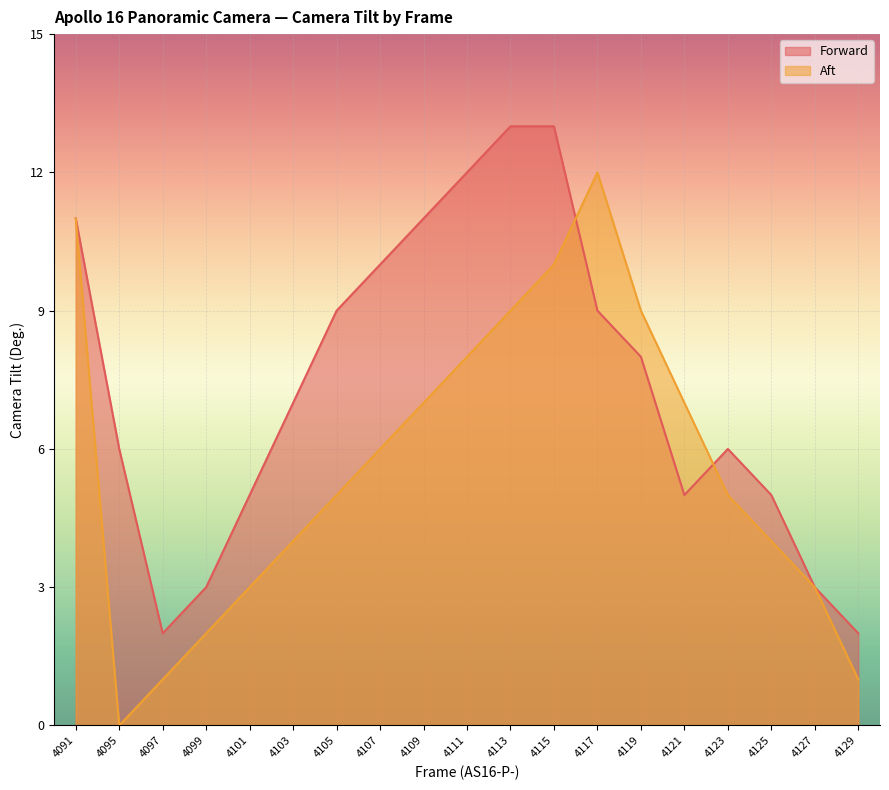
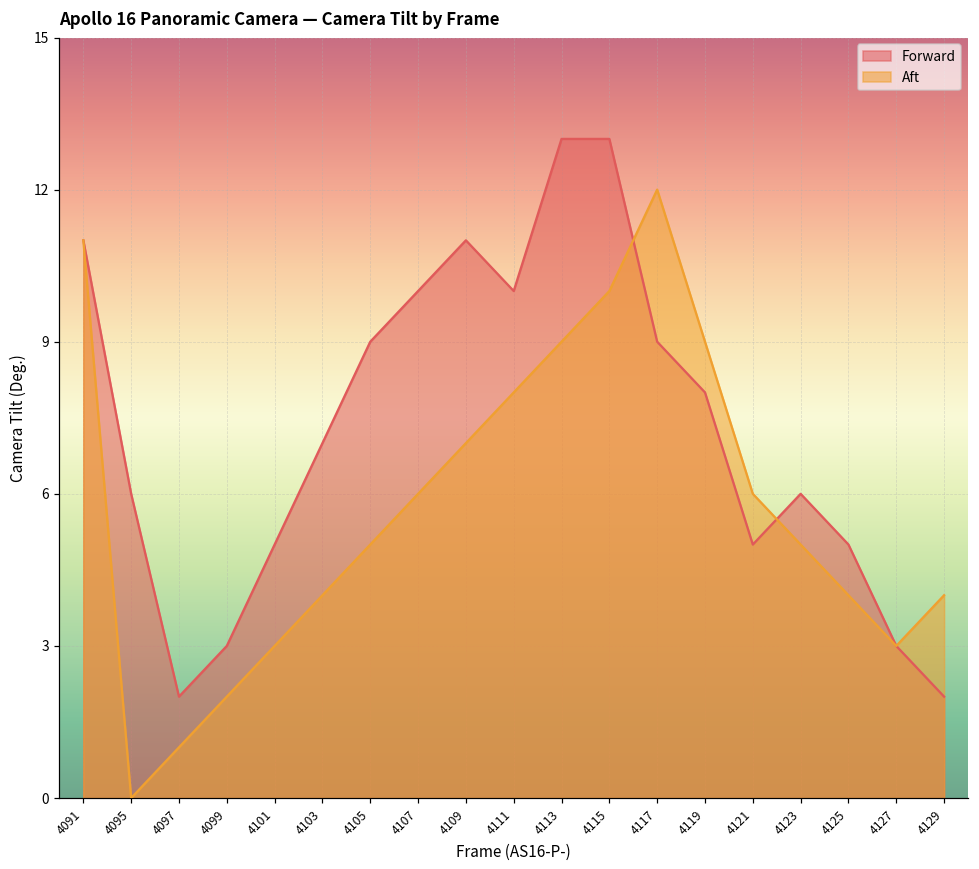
  {
    "Forward": {
      "4095": 6,
      "4097": 2,
      "4099": 3,
      "4101": 5,
      "4103": 7,
      "4105": 9,
      "4107": 10,
      "4109": 11,
-     "4111": 12,
+     "4111": 10,
      "4113": 13,
      "4115": 13,
      "4117": 9,
      "4119": 8,
      "4121": 5,
      "4123": 6,
      "4125": 5,
      "4129": 2
    },
    "Aft": {
      "4095": 0,
      "4097": 1,
      "4099": 2,
      "4101": 3,
      "4103": 4,
      "4105": 5,
      "4107": 6,
      "4109": 7,
      "4111": 8,
      "4113": 9,
      "4115": 10,
      "4117": 12,
      "4119": 9,
-     "4121": 7,
+     "4121": 6,
      "4123": 5,
      "4125": 4,
-     "4129": 1
+     "4129": 4
    }
  }
